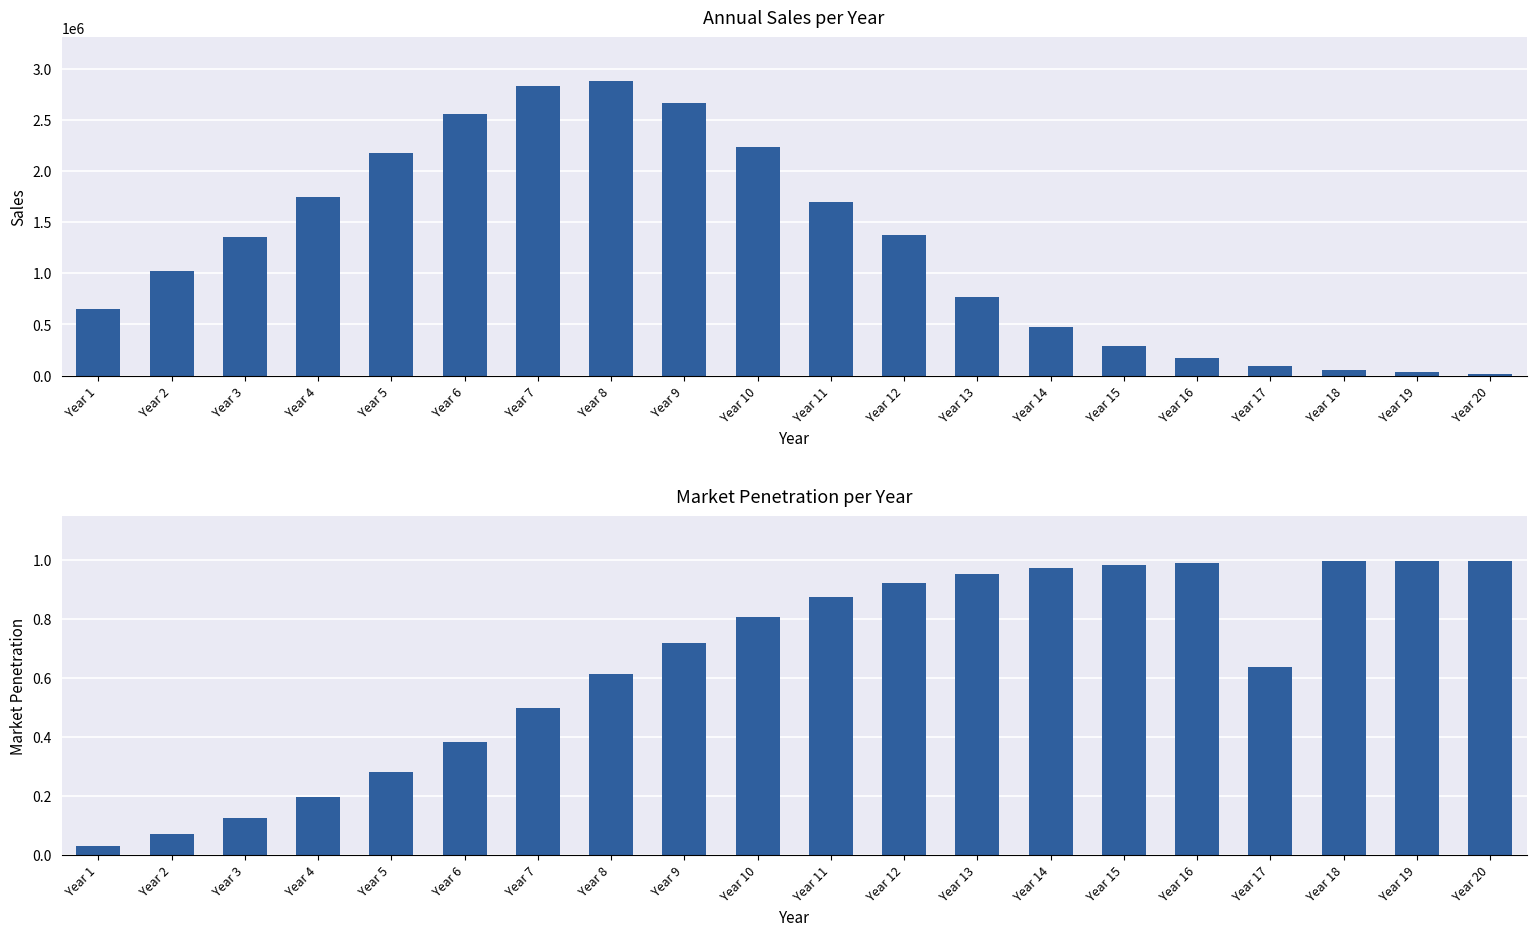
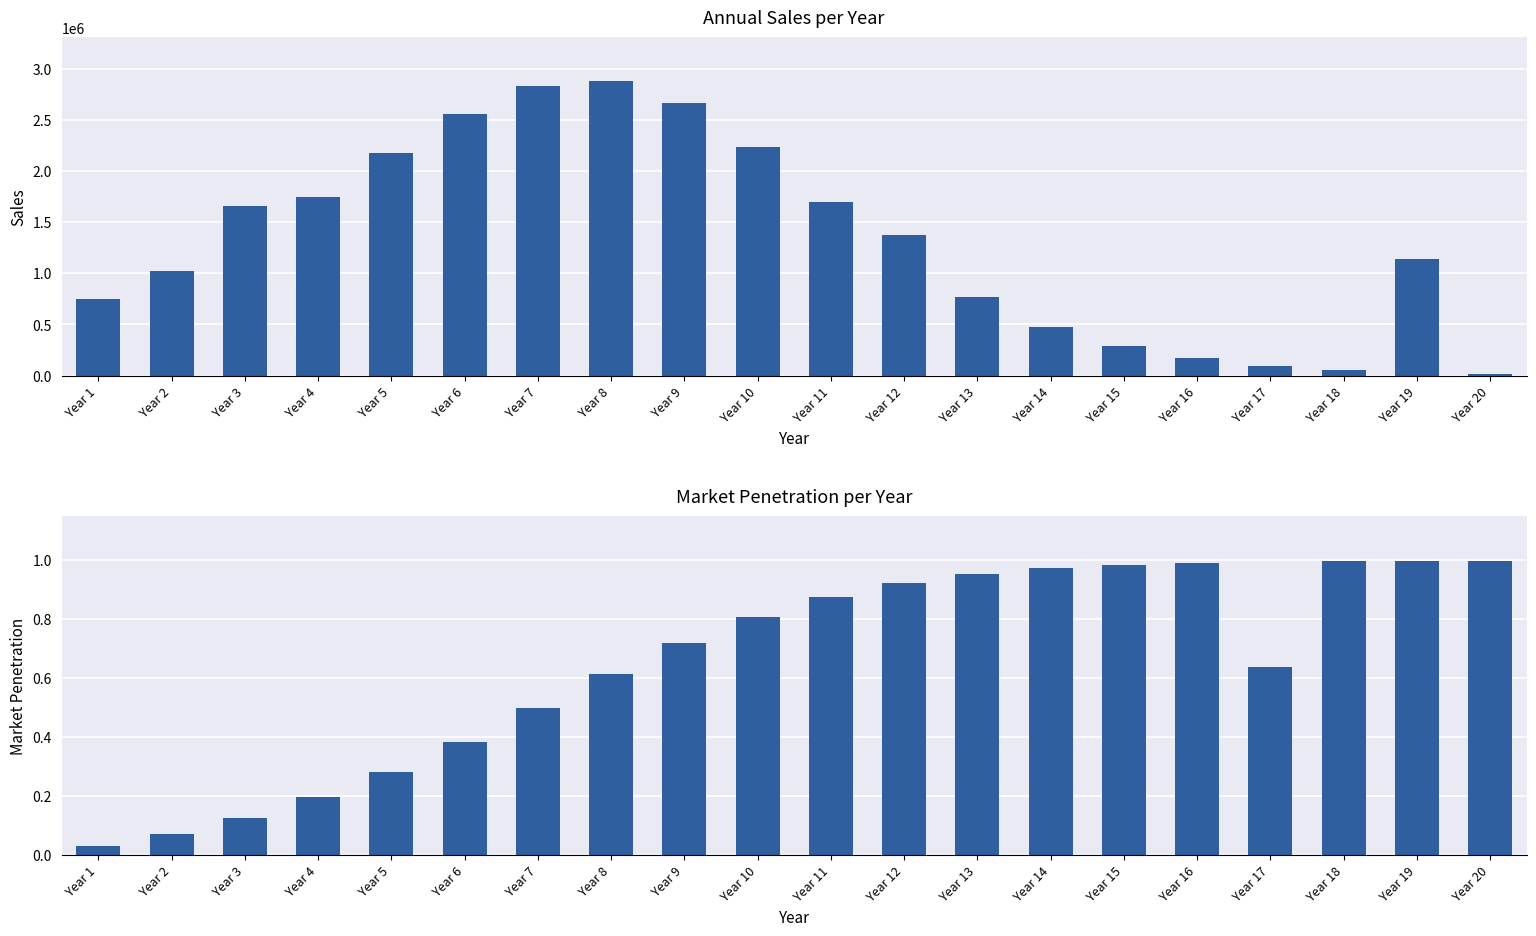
  {
    "Annual Sales per Year": {
-     "Year 1": 650000,
+     "Year 1": 750000,
      "Year 2": 1020000,
-     "Year 3": 1350000,
+     "Year 3": 1660000,
      "Year 4": 1750000,
      "Year 5": 2170000,
      "Year 6": 2560000,
      "Year 7": 2830000,
      "Year 8": 2880000,
      "Year 9": 2660000,
      "Year 10": 2230000,
      "Year 11": 1690000,
      "Year 12": 1380000,
      "Year 13": 770000,
      "Year 14": 470000,
      "Year 15": 280000,
      "Year 16": 170000,
      "Year 17": 100000,
      "Year 18": 60000,
-     "Year 19": 30000
+     "Year 19": 1140000
    },
    "Market Penetration per Year": {
      "Year 1": 0.03,
      "Year 2": 0.07,
      "Year 3": 0.12,
      "Year 4": 0.19,
      "Year 5": 0.28,
      "Year 6": 0.38,
      "Year 7": 0.50,
      "Year 8": 0.61,
      "Year 9": 0.72,
      "Year 10": 0.81,
      "Year 11": 0.88,
      "Year 12": 0.92,
      "Year 13": 0.95,
      "Year 14": 0.97,
      "Year 15": 0.98,
      "Year 16": 0.99,
      "Year 17": 0.64,
      "Year 18": 1.00,
      "Year 19": 1.00,
      "Year 20": 1.00
    }
  }
